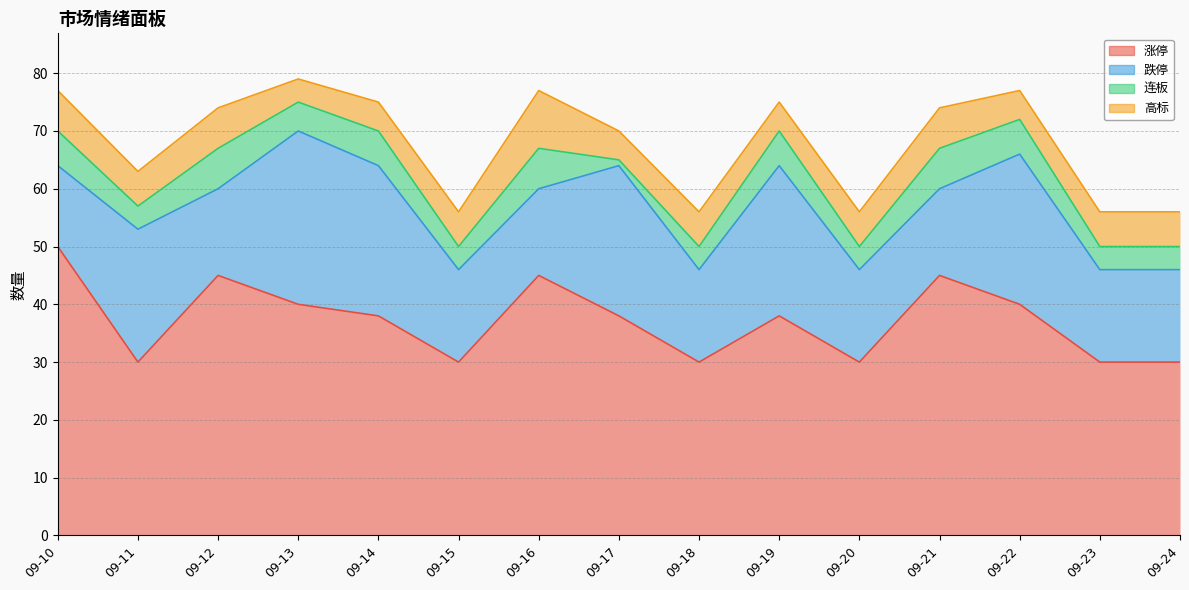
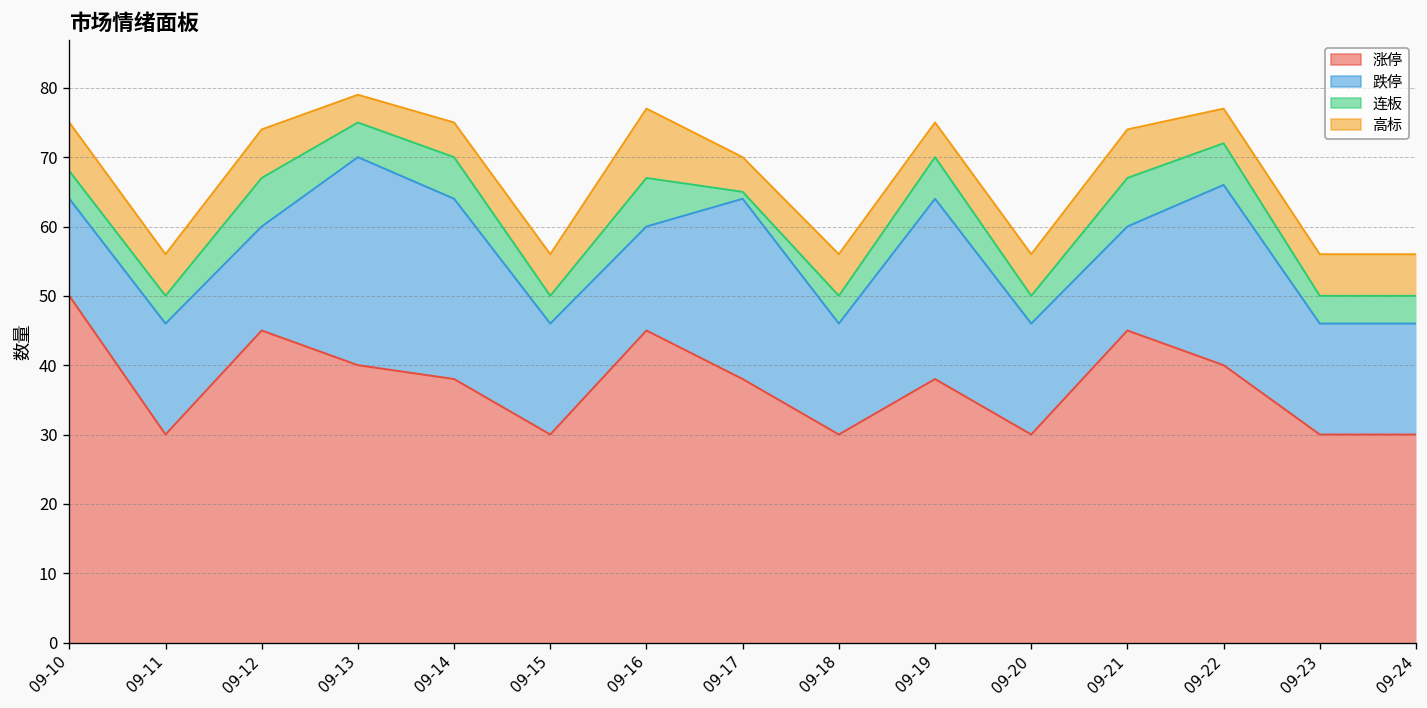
  {
    "涨停": {
      "09-10": 50,
      "09-11": 30,
      "09-12": 45,
      "09-13": 40,
      "09-14": 38,
      "09-15": 30,
      "09-16": 45,
      "09-17": 38,
      "09-18": 30,
      "09-19": 38,
      "09-20": 30,
      "09-21": 45,
      "09-22": 40,
      "09-23": 30,
      "09-24": 30
    },
    "跌停": {
      "09-10": 14,
-     "09-11": 23,
+     "09-11": 16,
      "09-12": 15,
      "09-13": 30,
      "09-14": 26,
      "09-15": 16,
      "09-16": 15,
      "09-17": 26,
      "09-18": 16,
      "09-19": 26,
      "09-20": 16,
      "09-21": 15,
      "09-22": 26,
      "09-23": 16,
      "09-24": 16
    },
    "连板": {
-     "09-10": 6,
+     "09-10": 4,
      "09-11": 4,
      "09-12": 7,
      "09-13": 5,
      "09-14": 6,
      "09-15": 4,
      "09-16": 7,
      "09-17": 1,
      "09-18": 4,
      "09-19": 6,
      "09-20": 4,
      "09-21": 7,
      "09-22": 6,
      "09-23": 4,
      "09-24": 4
    },
    "高标": {
      "09-10": 7,
      "09-11": 6,
      "09-12": 7,
      "09-13": 4,
      "09-14": 5,
      "09-15": 6,
      "09-16": 10,
      "09-17": 5,
      "09-18": 6,
      "09-19": 5,
      "09-20": 6,
      "09-21": 7,
      "09-22": 5,
      "09-23": 6,
      "09-24": 6
    }
  }
